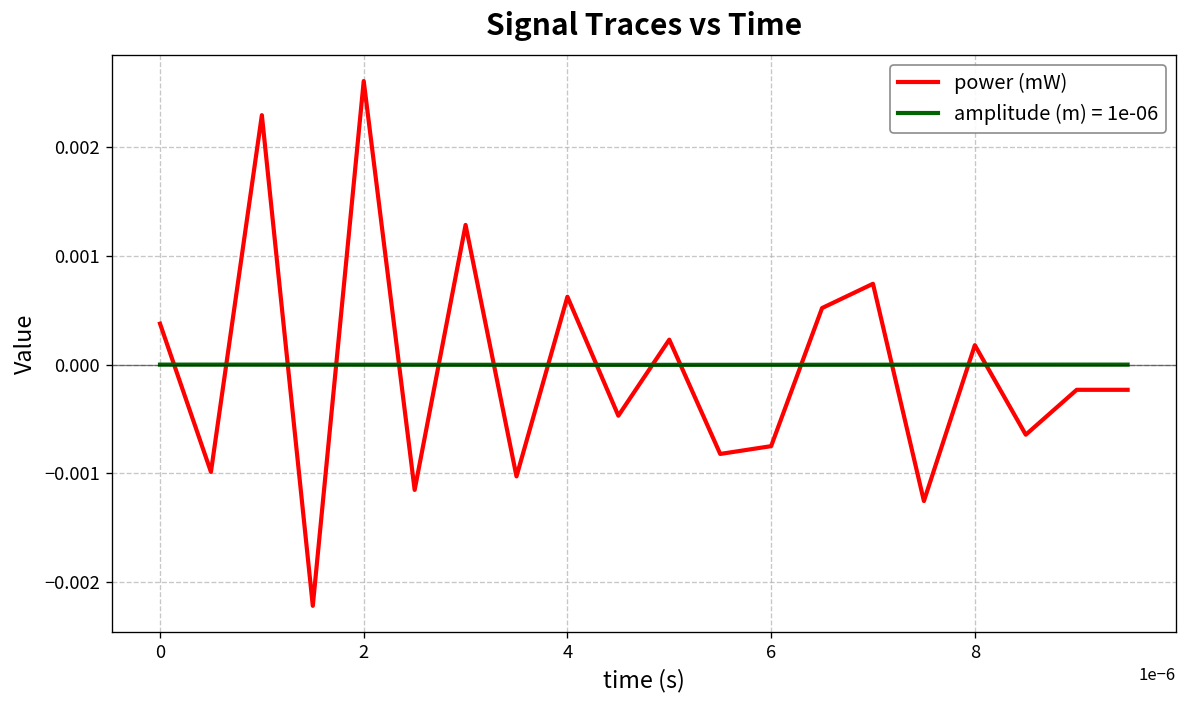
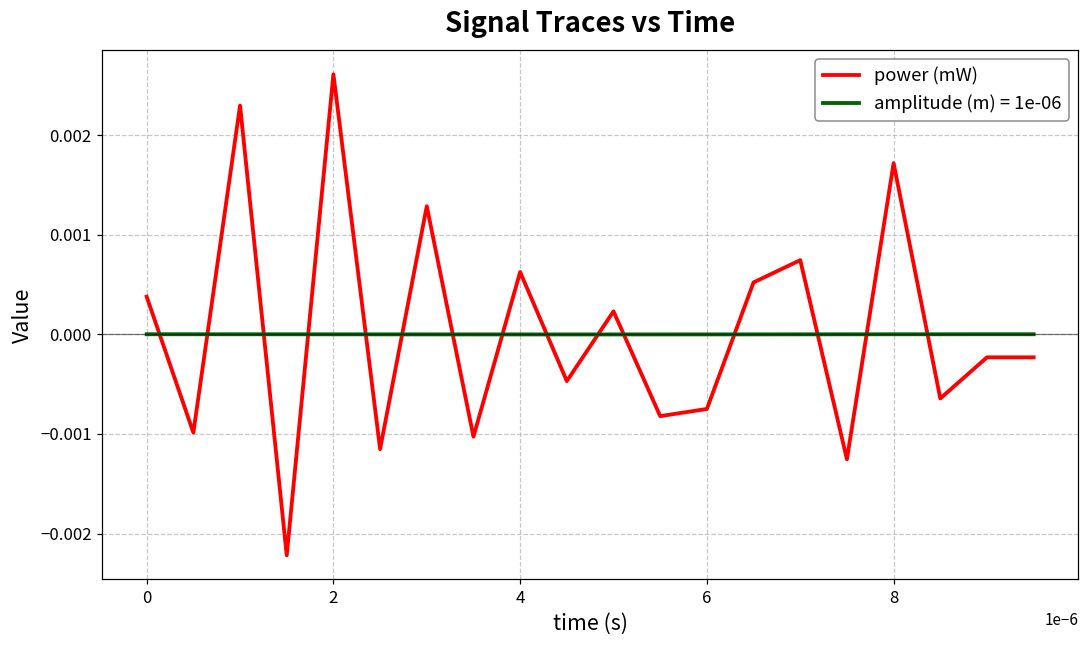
  {
    "power (mW)": {
      "0": 0.0004,
      "2": 0.0026,
      "4": 0.0006,
      "6": -0.0007,
-     "8": 0.0002
+     "8": 0.0017
    },
    "amplitude (m) = 1e-06": {
      "0": 0.0000,
      "2": 0.0000,
      "4": 0.0000,
      "6": 0.0000,
      "8": 0.0000
    }
  }
